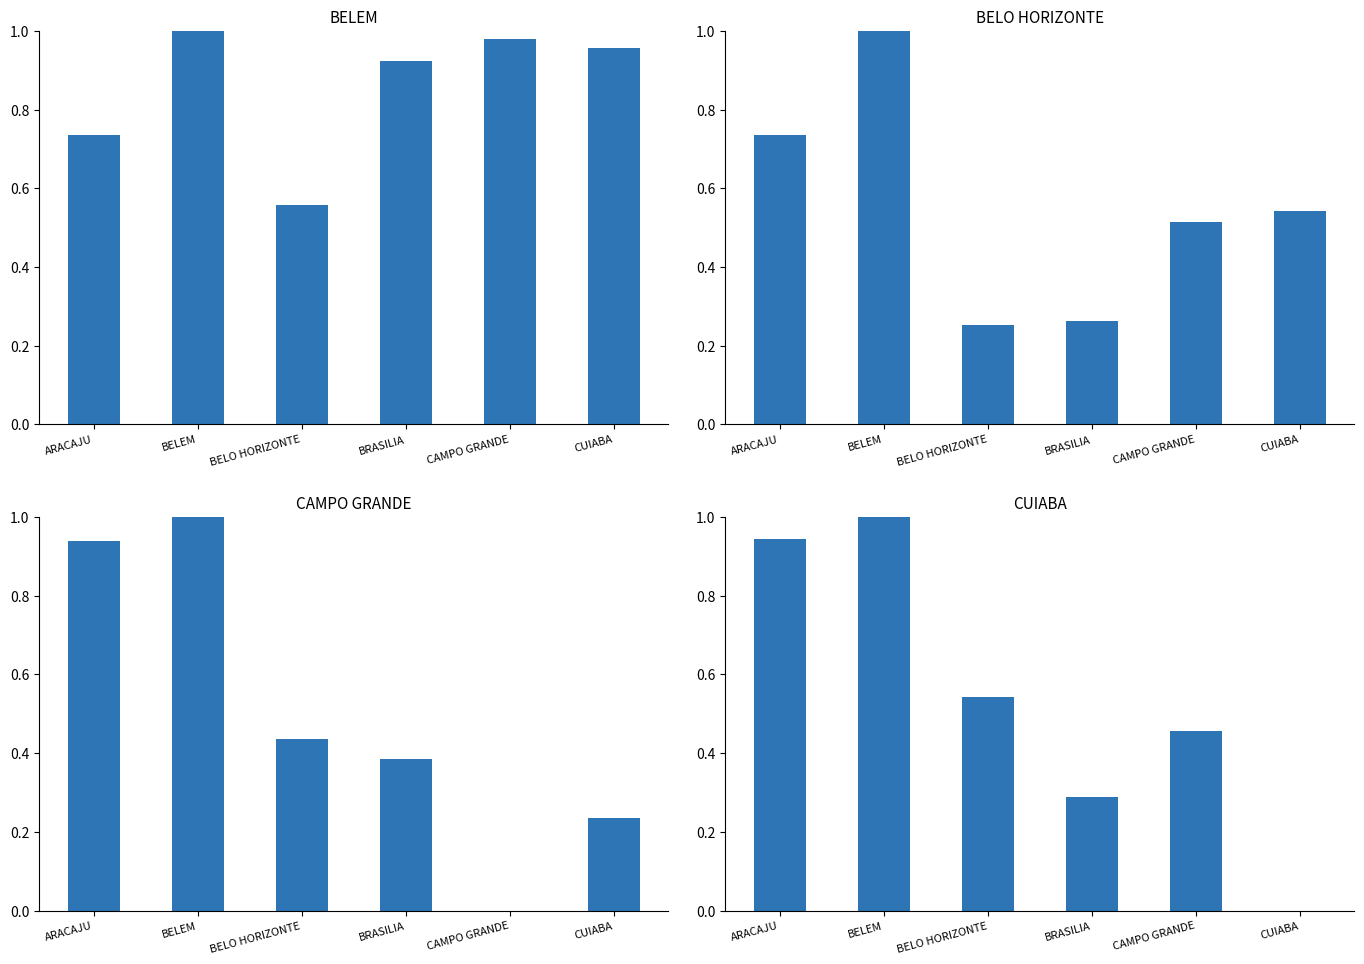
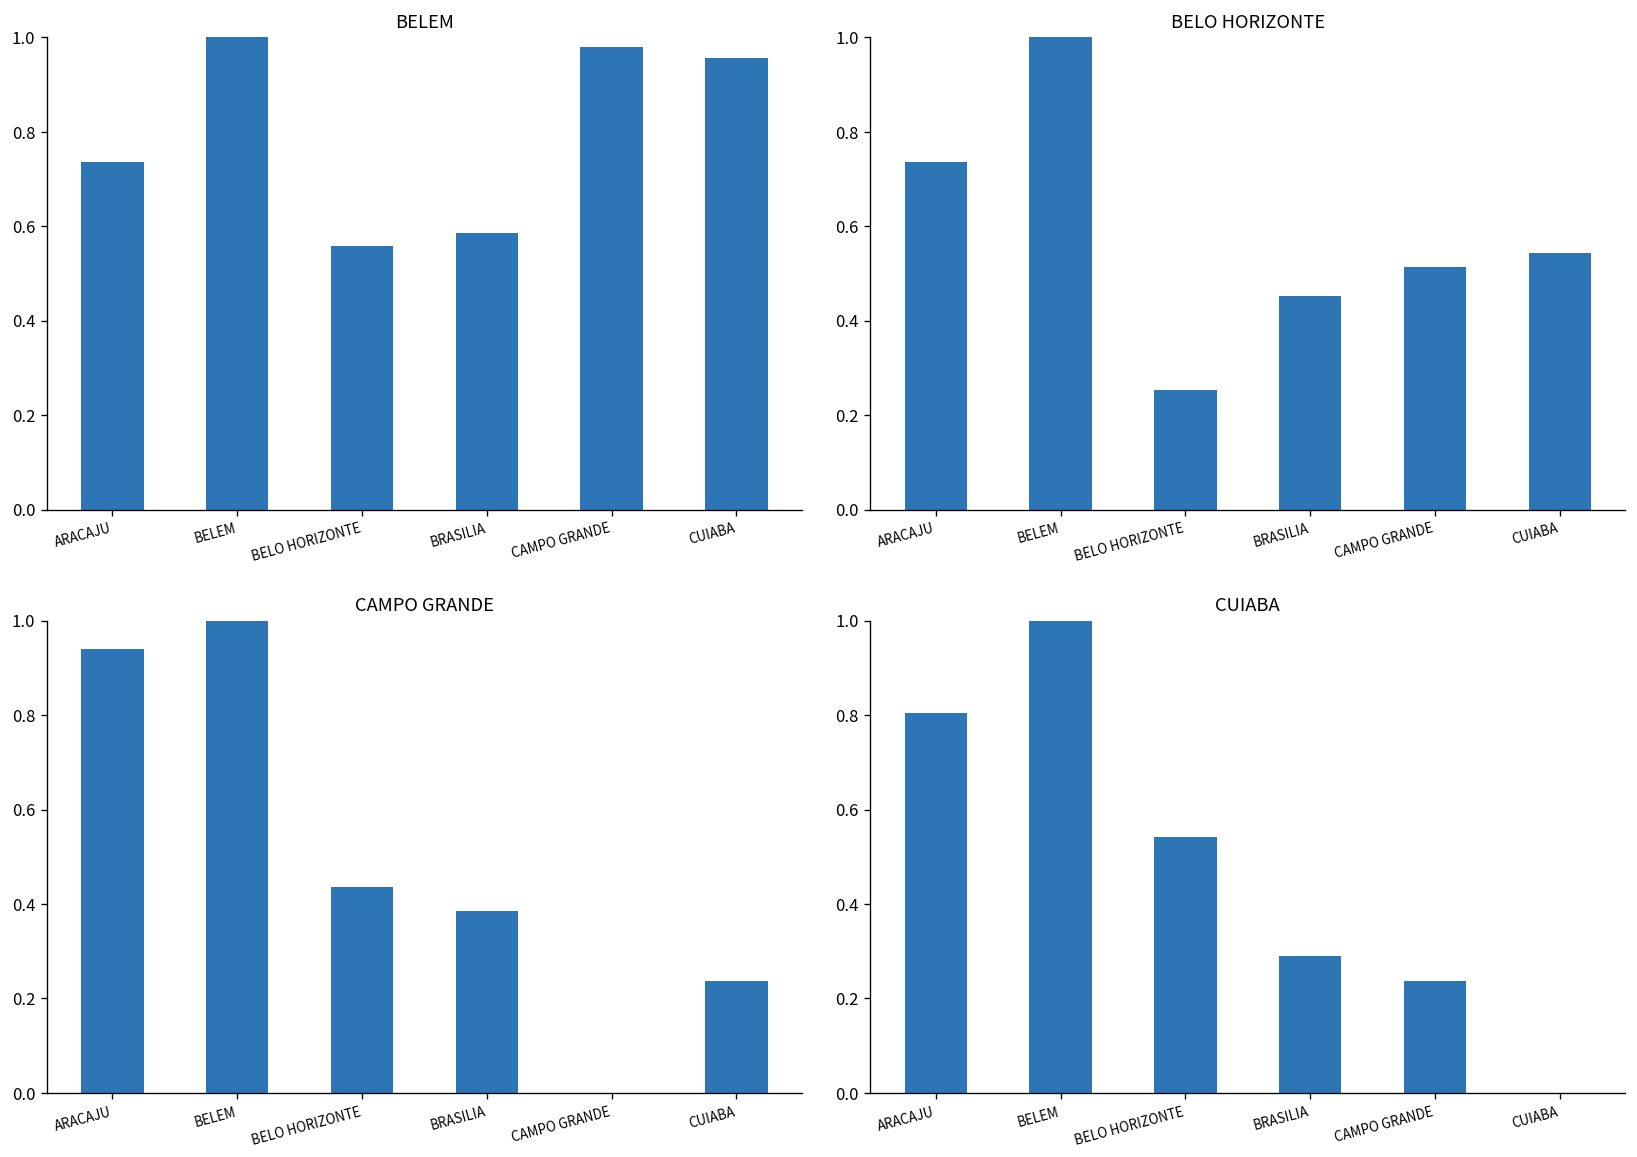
  {
    "BELEM": {
      "ARACAJU": 0.74,
      "BELEM": 1.00,
      "BELO HORIZONTE": 0.56,
-     "BRASILIA": 0.92,
+     "BRASILIA": 0.58,
      "CAMPO GRANDE": 0.98,
      "CUIABA": 0.96
    },
    "BELO HORIZONTE": {
      "ARACAJU": 0.74,
      "BELEM": 1.00,
      "BELO HORIZONTE": 0.25,
-     "BRASILIA": 0.26,
+     "BRASILIA": 0.45,
      "CAMPO GRANDE": 0.51,
      "CUIABA": 0.54
    },
    "CAMPO GRANDE": {
      "ARACAJU": 0.94,
      "BELEM": 1.00,
      "BELO HORIZONTE": 0.44,
      "BRASILIA": 0.39,
      "CAMPO GRANDE": 0.00,
      "CUIABA": 0.24
    },
    "CUIABA": {
-     "ARACAJU": 0.94,
+     "ARACAJU": 0.80,
      "BELEM": 1.00,
      "BELO HORIZONTE": 0.54,
      "BRASILIA": 0.29,
-     "CAMPO GRANDE": 0.46,
+     "CAMPO GRANDE": 0.24,
      "CUIABA": 0.00
    }
  }
